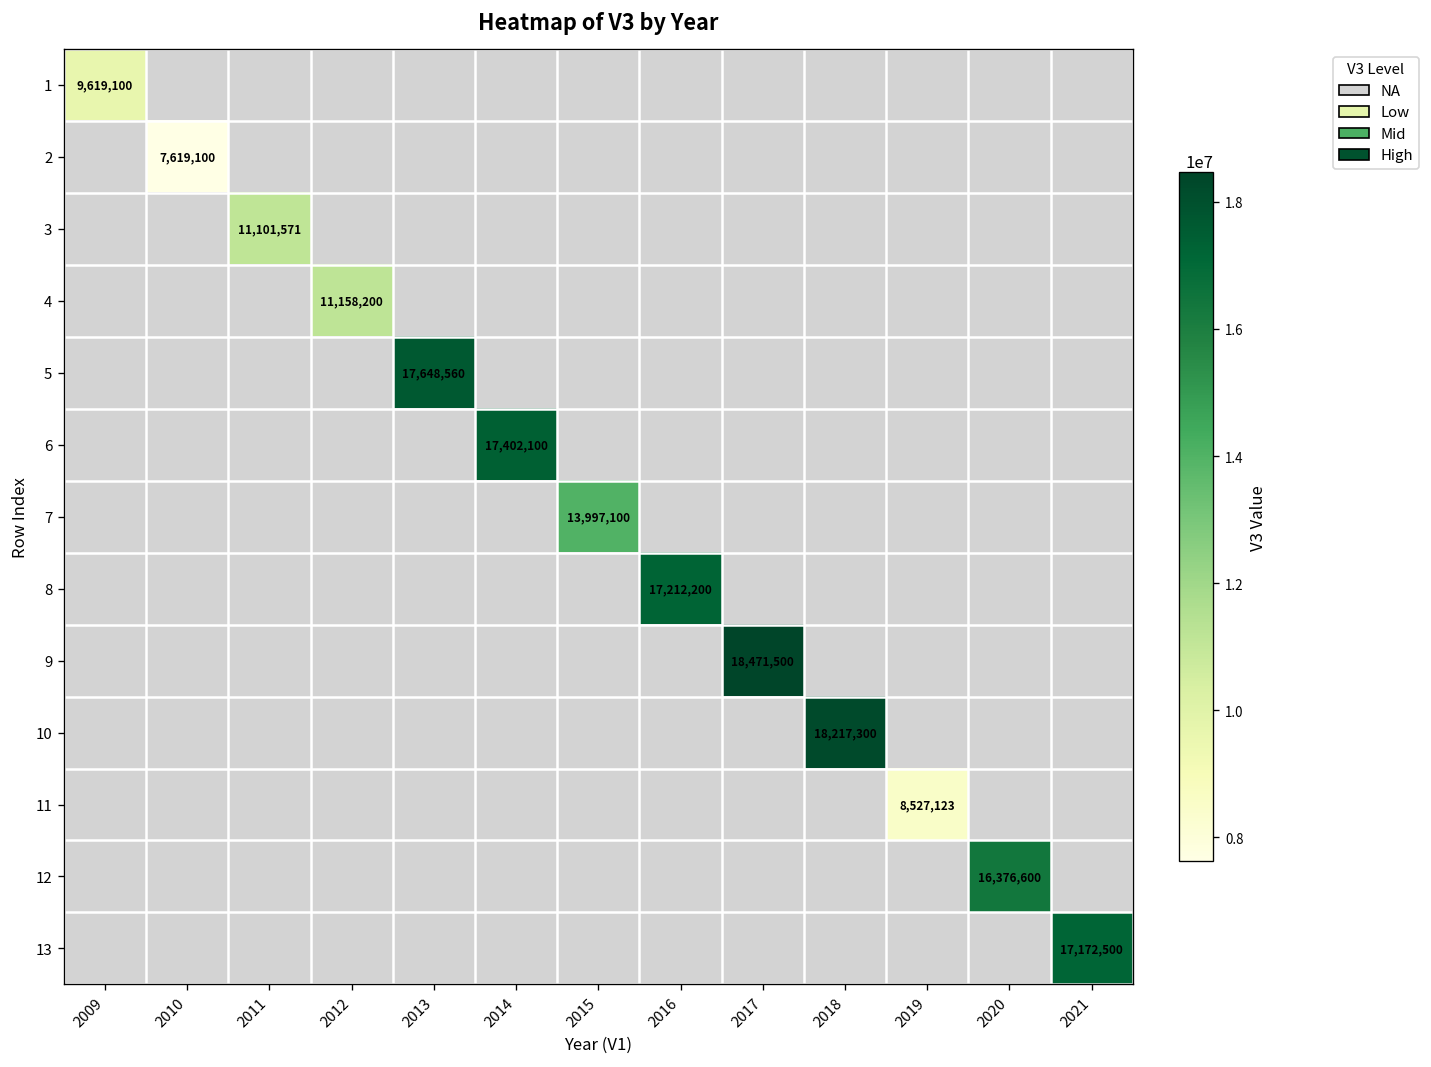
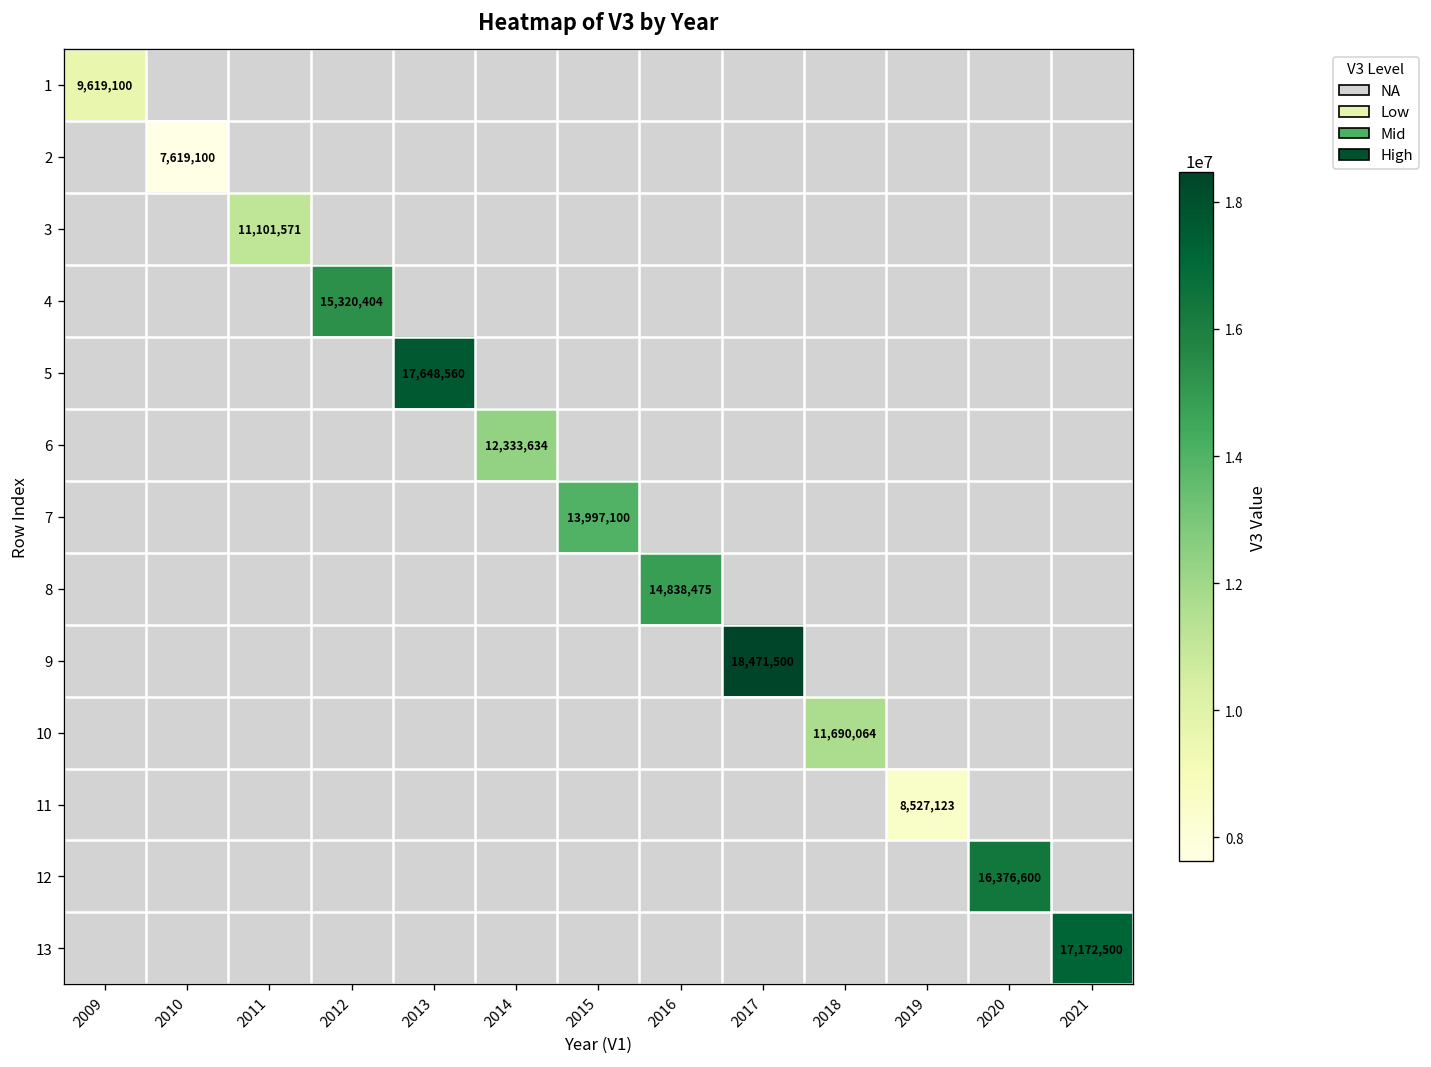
  {
    "1": {
      "2009": "9,619,100"
    },
    "2": {
      "2010": "7,619,100"
    },
    "3": {
      "2011": "11,101,571"
    },
    "4": {
-     "2012": "11,158,200"
+     "2012": "15,320,404"
    },
    "5": {
      "2013": "17,648,560"
    },
    "6": {
-     "2014": "17,402,100"
+     "2014": "12,333,634"
    },
    "7": {
      "2015": "13,997,100"
    },
    "8": {
-     "2016": "17,212,200"
+     "2016": "14,838,475"
    },
    "9": {
      "2017": "18,471,500"
    },
    "10": {
-     "2018": "18,217,300"
+     "2018": "11,690,064"
    },
    "11": {
      "2019": "8,527,123"
    },
    "12": {
      "2020": "16,376,600"
    },
    "13": {
      "2021": "17,172,500"
    }
  }
